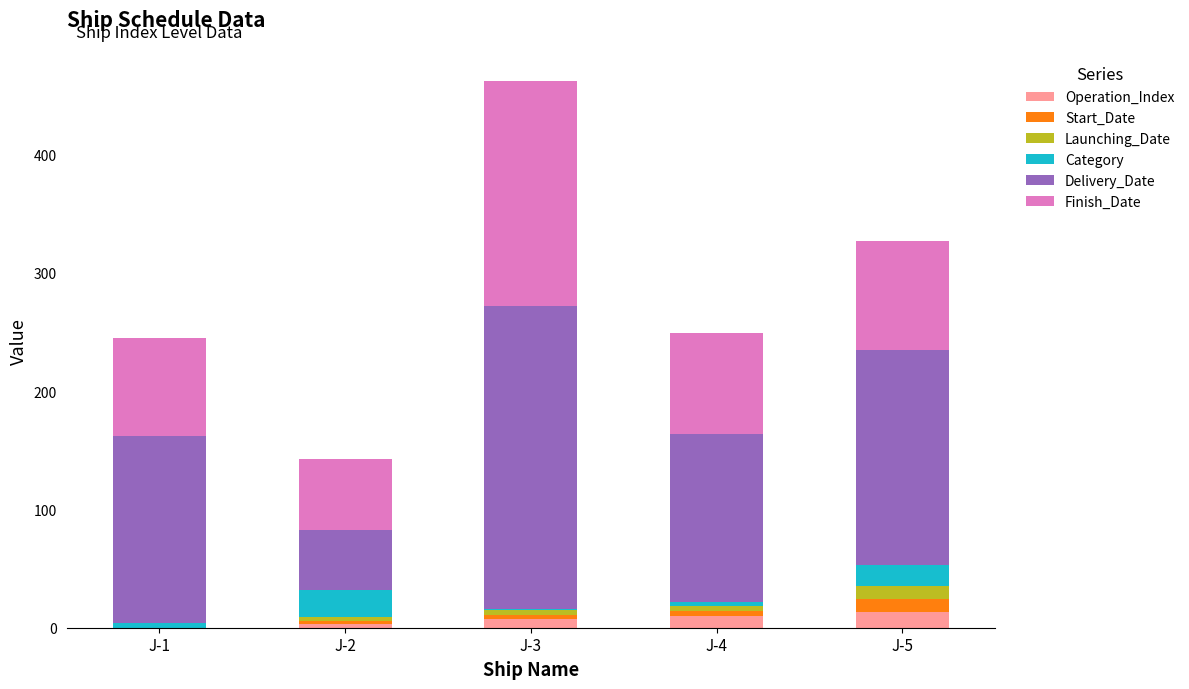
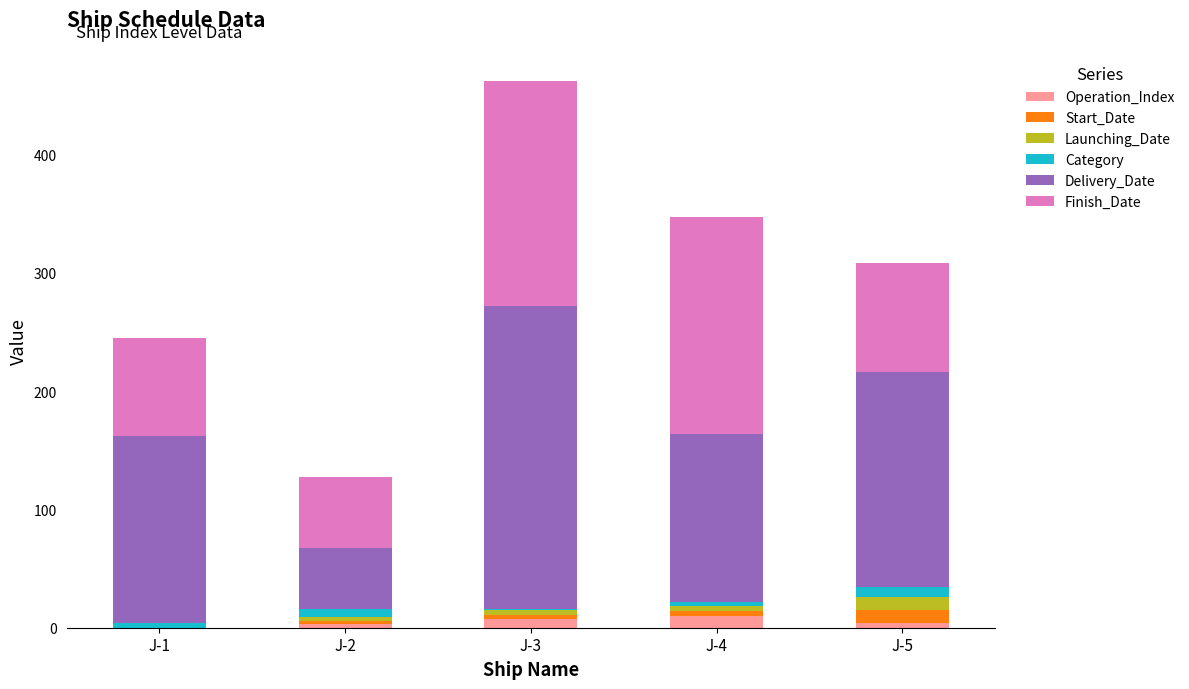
  {
    "Operation_Index": {
      "J-1": 0,
      "J-2": 3,
      "J-3": 7,
      "J-4": 10,
-     "J-5": 13
+     "J-5": 4
    },
    "Start_Date": {
      "J-1": 0,
      "J-2": 3,
      "J-3": 4,
      "J-4": 4,
      "J-5": 11
    },
    "Launching_Date": {
      "J-1": 0,
      "J-2": 3,
      "J-3": 4,
      "J-4": 4,
      "J-5": 11
    },
    "Category": {
      "J-1": 4,
-     "J-2": 23,
+     "J-2": 7,
      "J-4": 4,
-     "J-5": 18
+     "J-5": 8
    },
    "Delivery_Date": {
      "J-1": 158,
      "J-2": 51,
      "J-3": 256,
      "J-4": 142,
      "J-5": 182
    },
    "Finish_Date": {
      "J-1": 83,
      "J-2": 60,
      "J-3": 190,
-     "J-4": 85,
+     "J-4": 183,
      "J-5": 92
    }
  }
